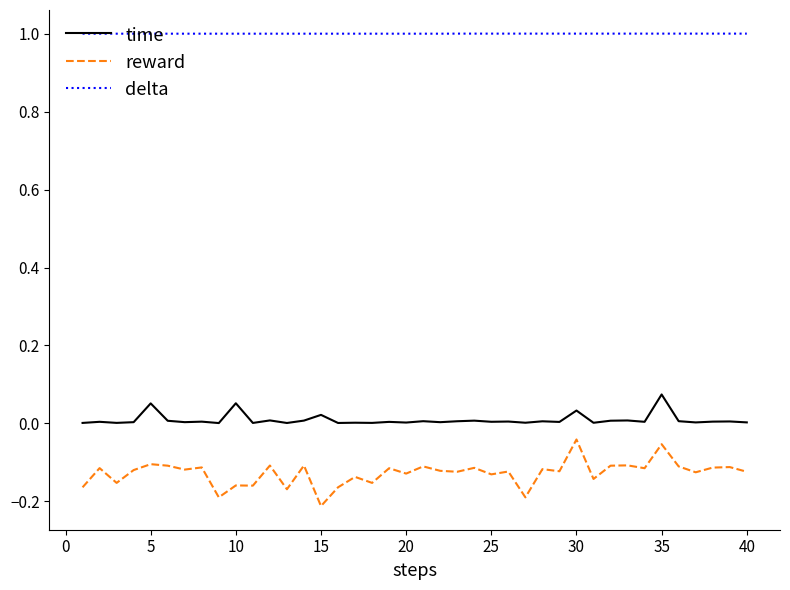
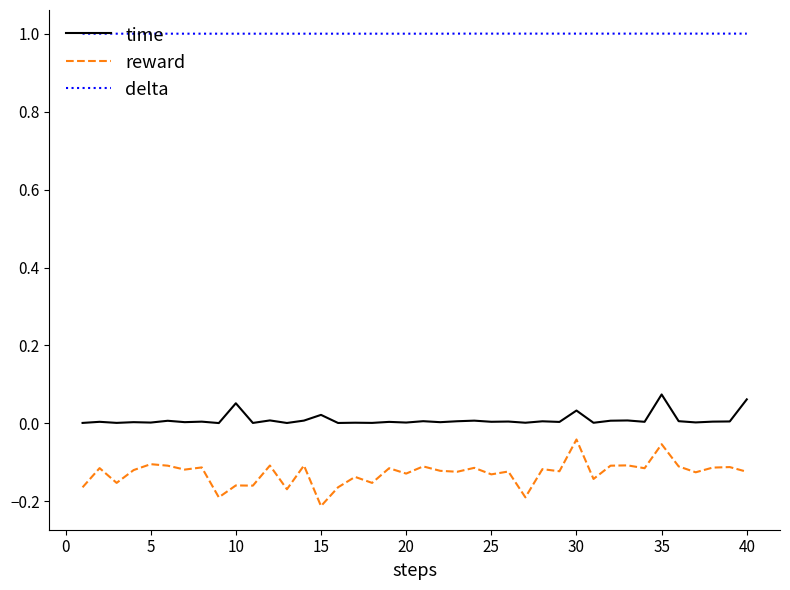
  {
    "time": {
-     "5": 0.05,
+     "5": 0.00,
      "10": 0.05,
      "15": 0.02,
      "20": 0.00,
      "25": 0.00,
      "30": 0.03,
      "35": 0.07,
-     "40": 0.00
+     "40": 0.06
    },
    "reward": {
      "5": -0.10,
      "10": -0.16,
      "15": -0.21,
      "20": -0.13,
      "25": -0.13,
      "30": -0.04,
      "35": -0.05,
      "40": -0.12
    },
    "delta": {
      "5": 1.00,
      "10": 1.00,
      "15": 1.00,
      "20": 1.00,
      "25": 1.00,
      "30": 1.00,
      "35": 1.00,
      "40": 1.00
    }
  }
